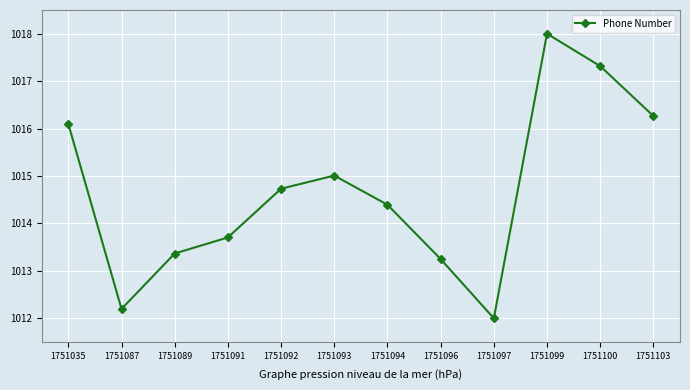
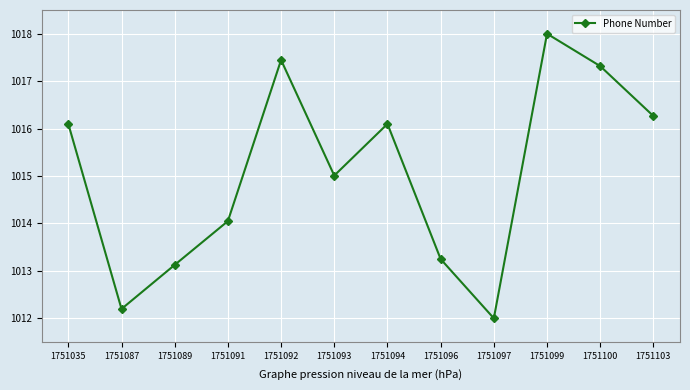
  {
    "1751035": 1016.1,
    "1751087": 1012.2,
-   "1751089": 1013.4,
-   "1751091": 1013.7,
-   "1751092": 1014.7,
+   "1751089": 1013.1,
+   "1751091": 1014.0,
+   "1751092": 1017.4,
    "1751093": 1015.0,
-   "1751094": 1014.4,
+   "1751094": 1016.1,
    "1751096": 1013.2,
    "1751097": 1012.0,
    "1751099": 1018.0,
    "1751100": 1017.3,
    "1751103": 1016.3
  }
